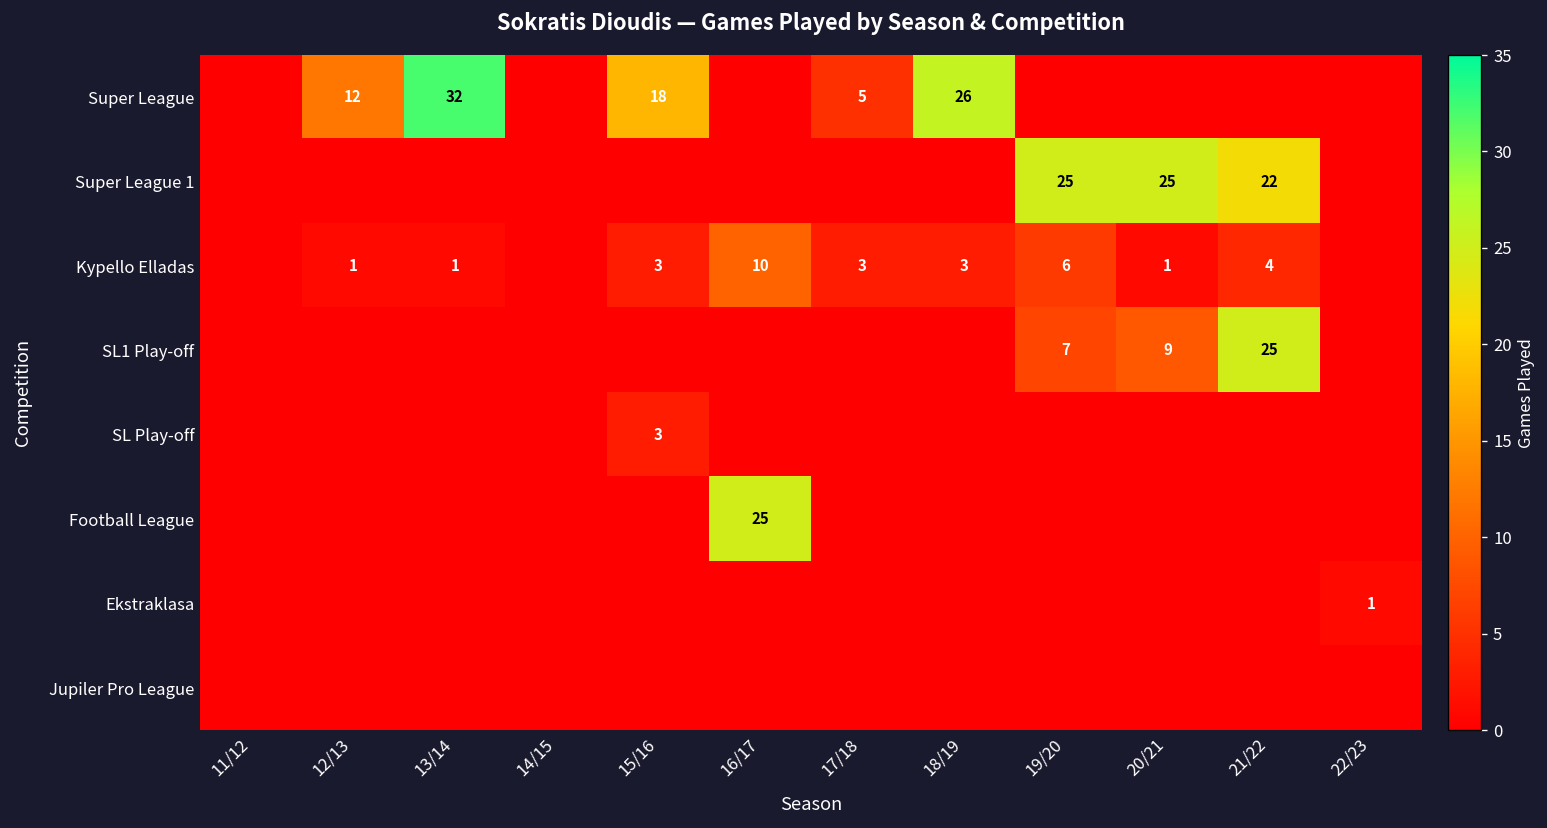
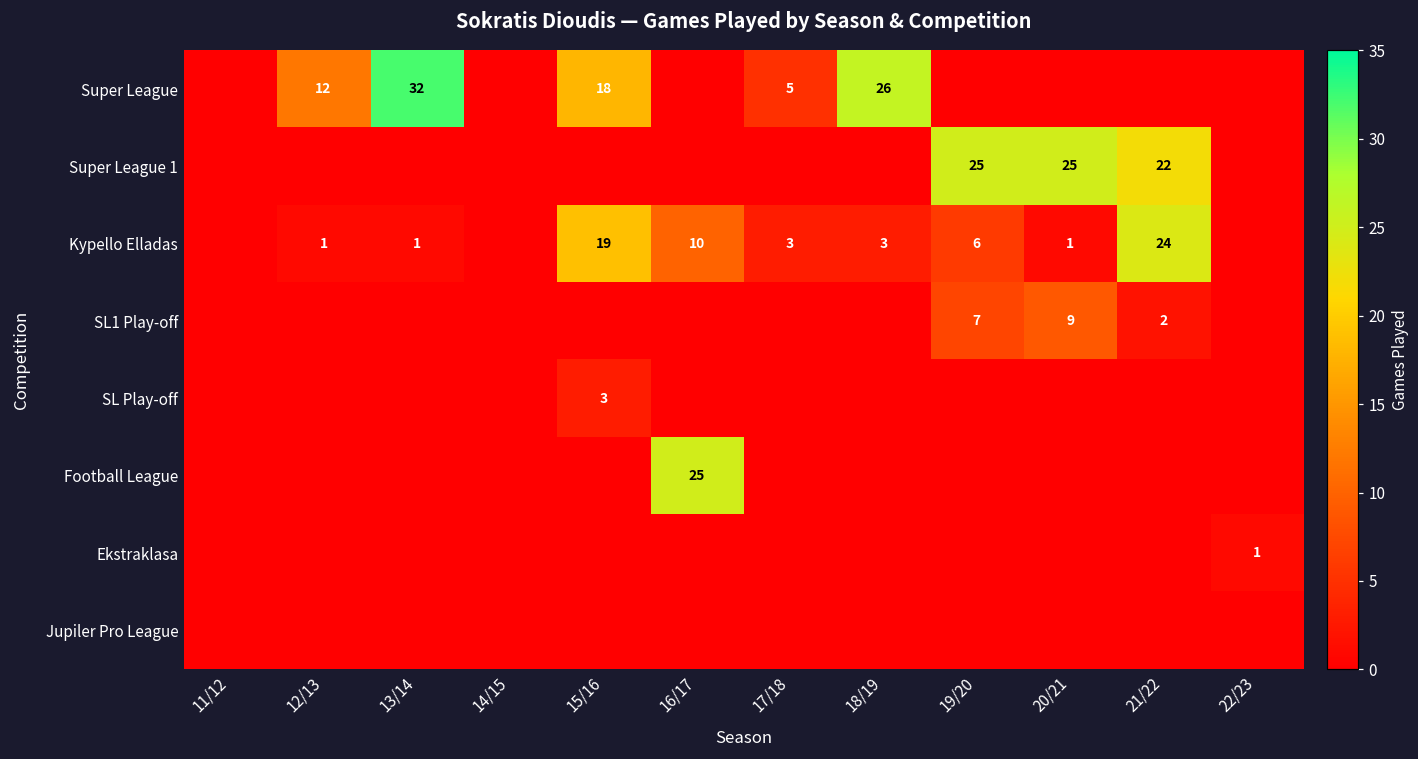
  {
    "Super League": {
      "12/13": 12,
      "13/14": 32,
      "15/16": 18,
      "17/18": 5,
      "18/19": 26
    },
    "Super League 1": {
      "19/20": 25,
      "20/21": 25,
      "21/22": 22
    },
    "Kypello Elladas": {
      "12/13": 1,
      "13/14": 1,
-     "15/16": 3,
+     "15/16": 19,
      "16/17": 10,
      "17/18": 3,
      "18/19": 3,
      "19/20": 6,
      "20/21": 1,
-     "21/22": 4
+     "21/22": 24
    },
    "SL1 Play-off": {
      "19/20": 7,
      "20/21": 9,
-     "21/22": 25
+     "21/22": 2
    },
    "SL Play-off": {
      "15/16": 3
    },
    "Football League": {
      "16/17": 25
    },
    "Ekstraklasa": {
      "22/23": 1
    }
  }
